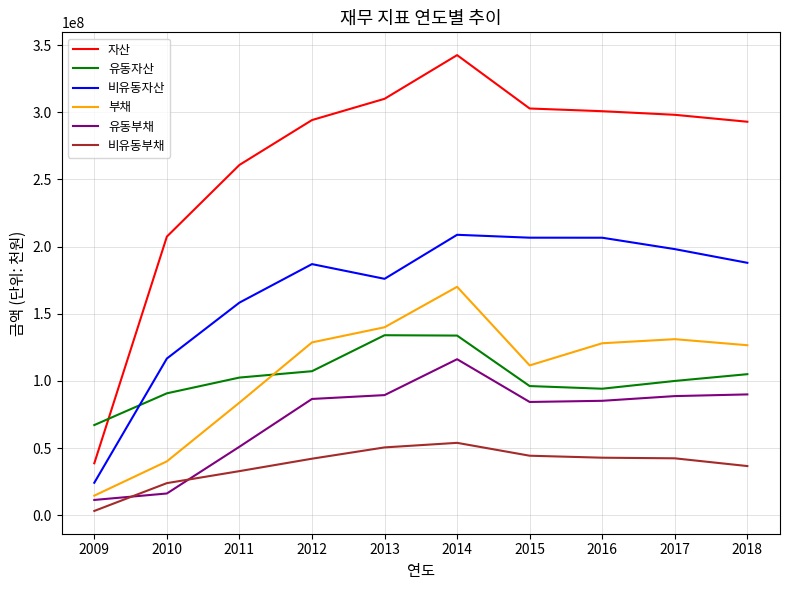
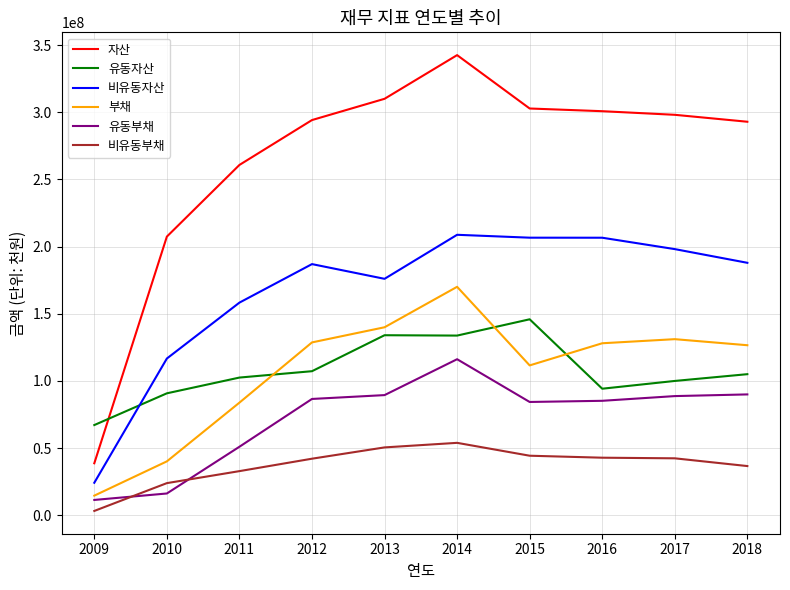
  {
    "자산": {
      "2009": 39000000,
      "2010": 207000000,
      "2011": 261000000,
      "2012": 294000000,
      "2013": 310000000,
      "2014": 343000000,
      "2015": 303000000,
      "2016": 301000000,
      "2017": 298000000,
      "2018": 293000000
    },
    "유동자산": {
      "2009": 67000000,
      "2010": 91000000,
      "2011": 102000000,
      "2012": 107000000,
      "2013": 134000000,
      "2014": 134000000,
-     "2015": 96000000,
+     "2015": 146000000,
      "2016": 94000000,
      "2017": 100000000,
      "2018": 105000000
    },
    "비유동자산": {
      "2009": 24000000,
      "2010": 117000000,
      "2011": 158000000,
      "2012": 187000000,
      "2013": 176000000,
      "2014": 209000000,
      "2015": 207000000,
      "2016": 207000000,
      "2017": 198000000,
      "2018": 188000000
    },
    "부채": {
      "2009": 15000000,
      "2010": 40000000,
      "2011": 84000000,
      "2012": 129000000,
      "2013": 140000000,
      "2014": 170000000,
      "2015": 112000000,
      "2016": 128000000,
      "2017": 131000000,
      "2018": 127000000
    },
    "유동부채": {
      "2009": 11000000,
      "2010": 16000000,
      "2011": 51000000,
      "2012": 87000000,
      "2013": 89000000,
      "2014": 116000000,
      "2015": 84000000,
      "2016": 85000000,
      "2017": 89000000,
      "2018": 90000000
    },
    "비유동부채": {
      "2009": 3000000,
      "2010": 24000000,
      "2011": 33000000,
      "2012": 42000000,
      "2013": 51000000,
      "2014": 54000000,
      "2015": 44000000,
      "2016": 43000000,
      "2017": 42000000,
      "2018": 37000000
    }
  }
